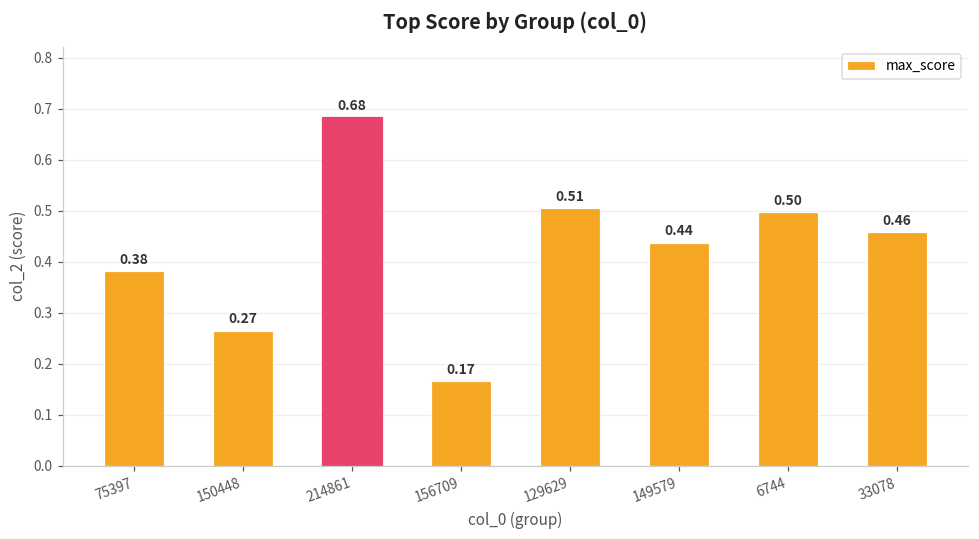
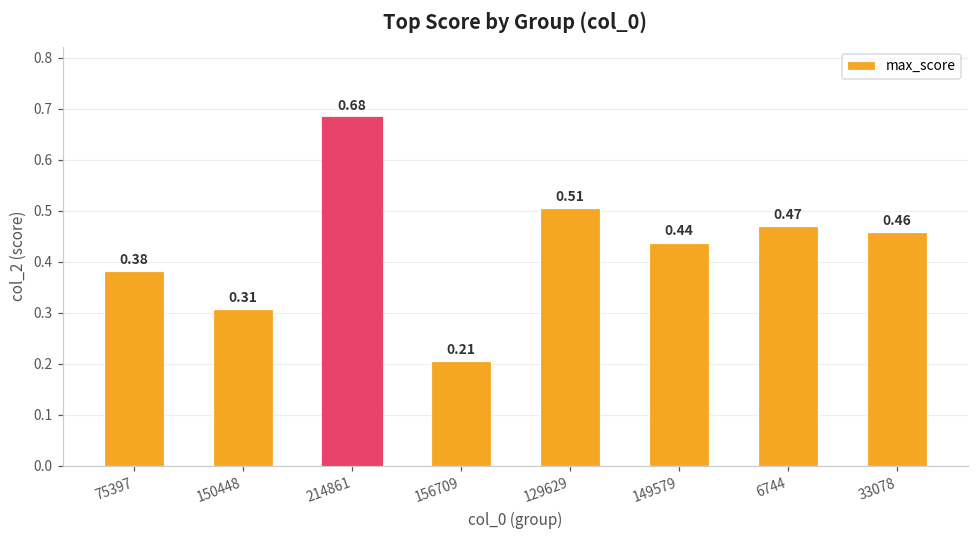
  {
    "75397": 0.38,
-   "150448": 0.27,
+   "150448": 0.31,
    "214861": 0.68,
-   "156709": 0.17,
+   "156709": 0.21,
    "129629": 0.51,
    "149579": 0.44,
-   "6744": 0.50,
+   "6744": 0.47,
    "33078": 0.46
  }
